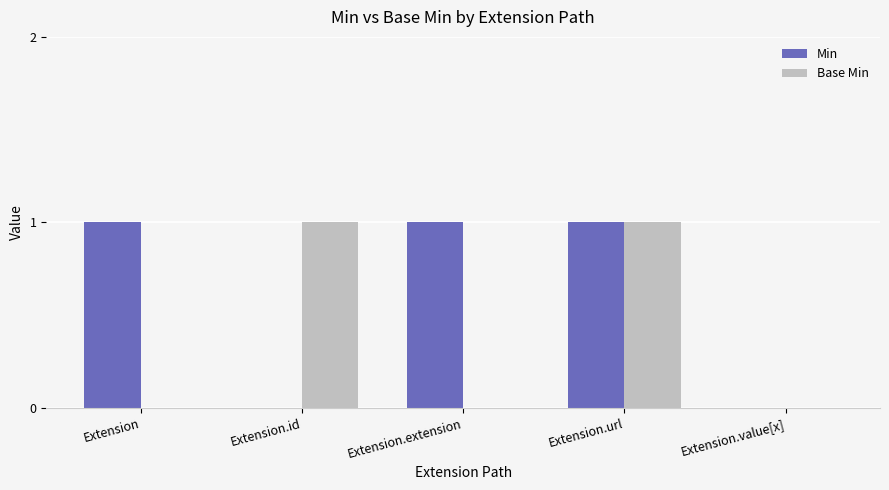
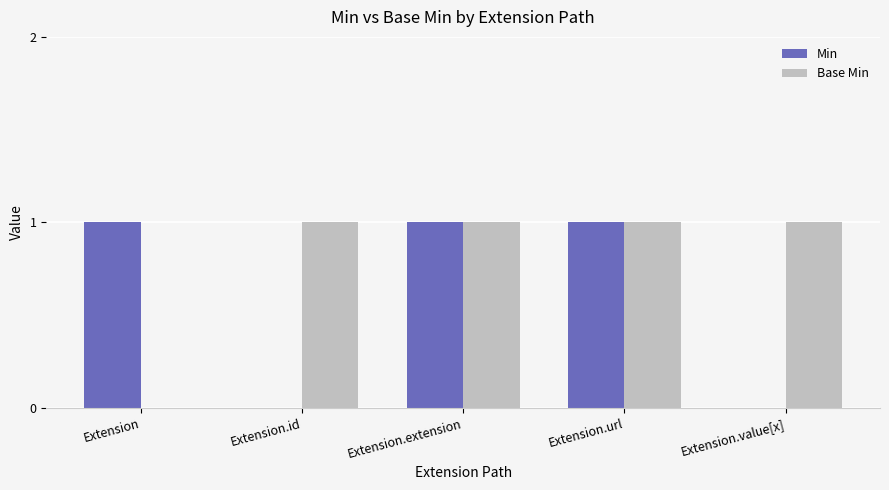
  {
    "Min": {
      "Extension": 1,
      "Extension.id": 0,
      "Extension.extension": 1,
      "Extension.url": 1,
      "Extension.value[x]": 0
    },
    "Base Min": {
      "Extension": 0,
      "Extension.id": 1,
-     "Extension.extension": 0,
+     "Extension.extension": 1,
      "Extension.url": 1,
-     "Extension.value[x]": 0
+     "Extension.value[x]": 1
    }
  }
